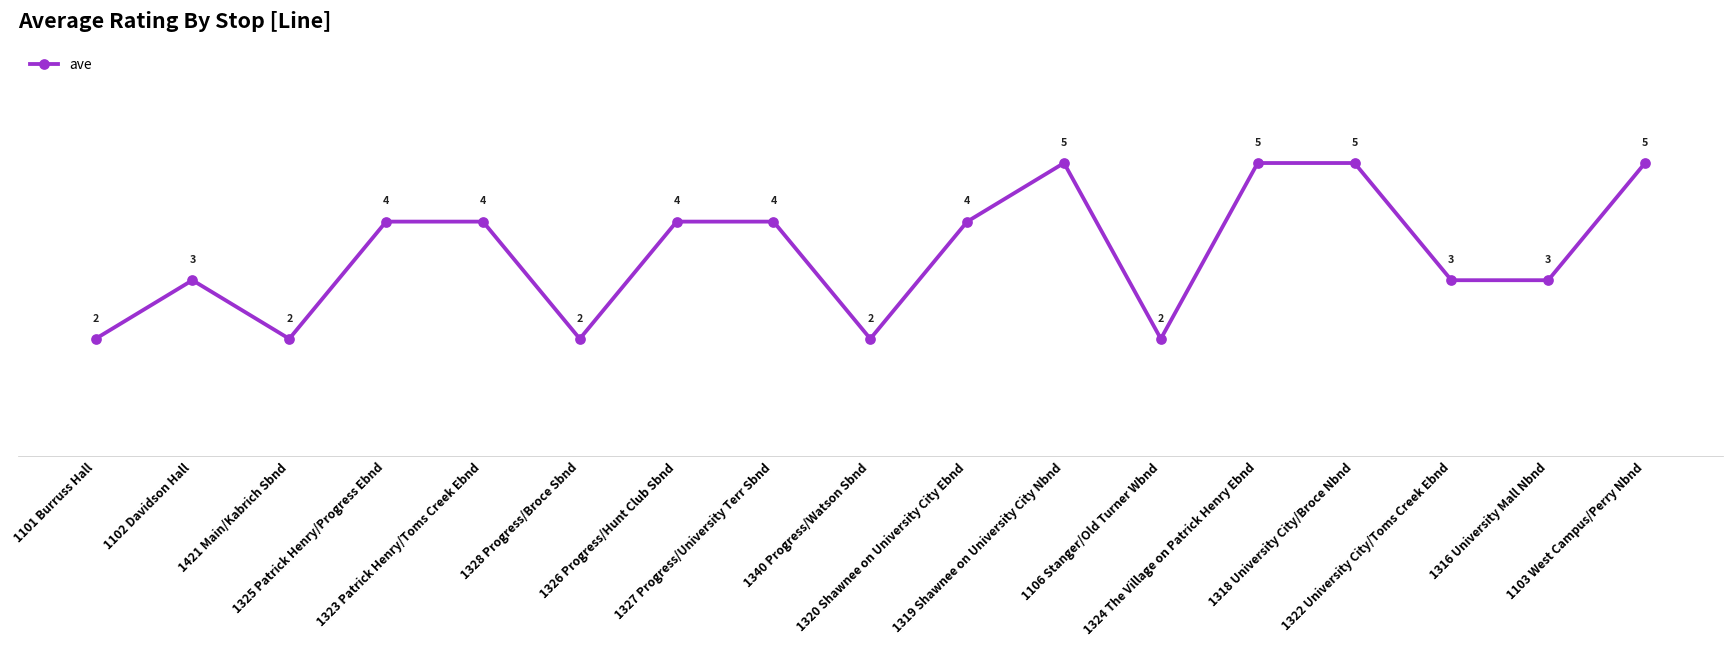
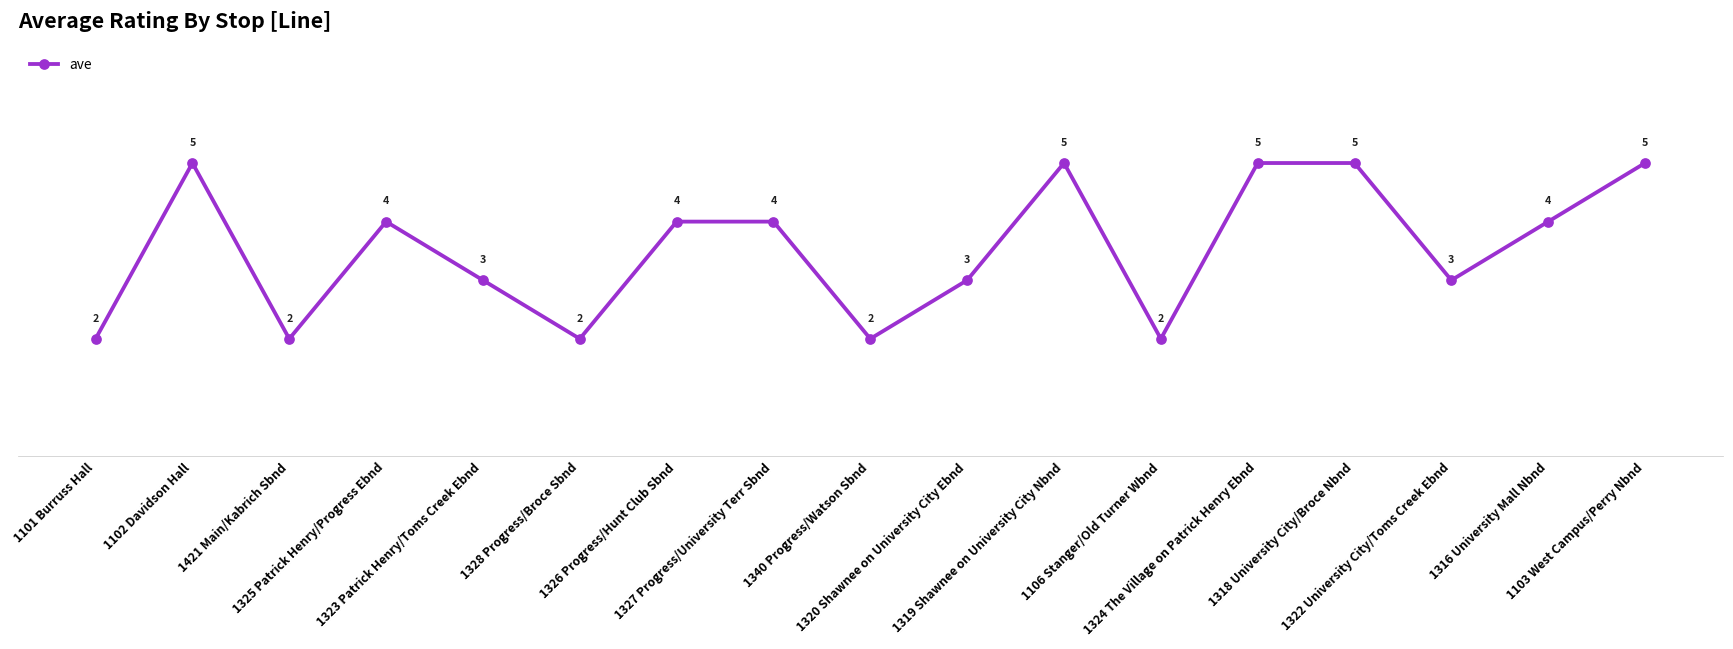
  {
    "1101 Burruss Hall": 2,
-   "1102 Davidson Hall": 3,
+   "1102 Davidson Hall": 5,
    "1421 Main/Kabrich Sbnd": 2,
    "1325 Patrick Henry/Progress Ebnd": 4,
-   "1323 Patrick Henry/Toms Creek Ebnd": 4,
+   "1323 Patrick Henry/Toms Creek Ebnd": 3,
    "1328 Progress/Broce Sbnd": 2,
    "1326 Progress/Hunt Club Sbnd": 4,
    "1327 Progress/University Terr Sbnd": 4,
    "1340 Progress/Watson Sbnd": 2,
-   "1320 Shawnee on University City Ebnd": 4,
+   "1320 Shawnee on University City Ebnd": 3,
    "1319 Shawnee on University City Nbnd": 5,
    "1106 Stanger/Old Turner Wbnd": 2,
    "1324 The Village on Patrick Henry Ebnd": 5,
    "1318 University City/Broce Nbnd": 5,
    "1322 University City/Toms Creek Ebnd": 3,
-   "1316 University Mall Nbnd": 3,
+   "1316 University Mall Nbnd": 4,
    "1103 West Campus/Perry Nbnd": 5
  }
